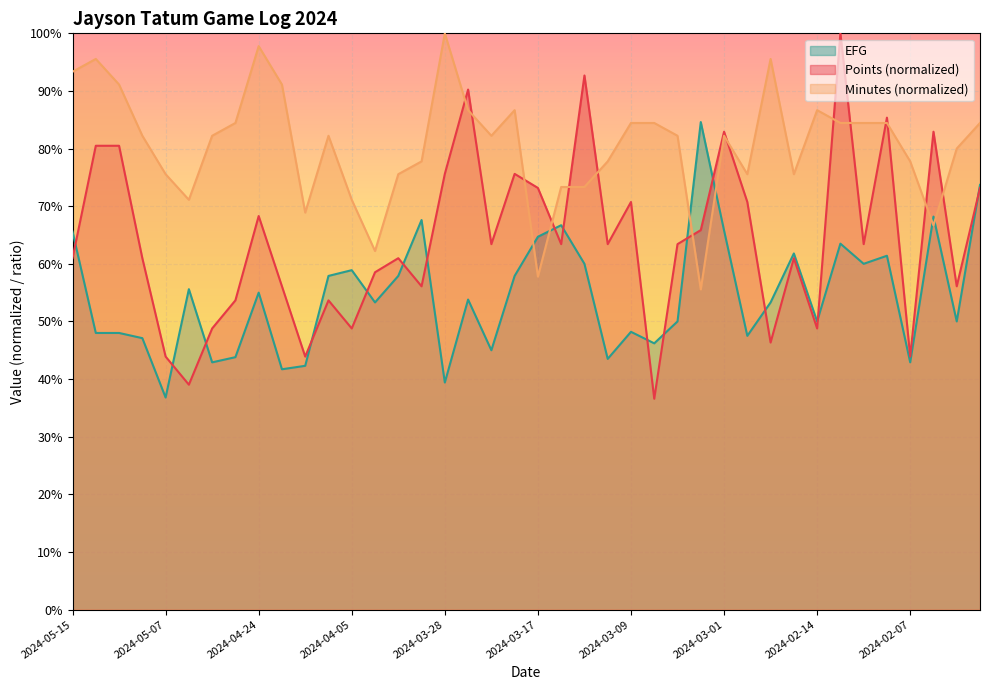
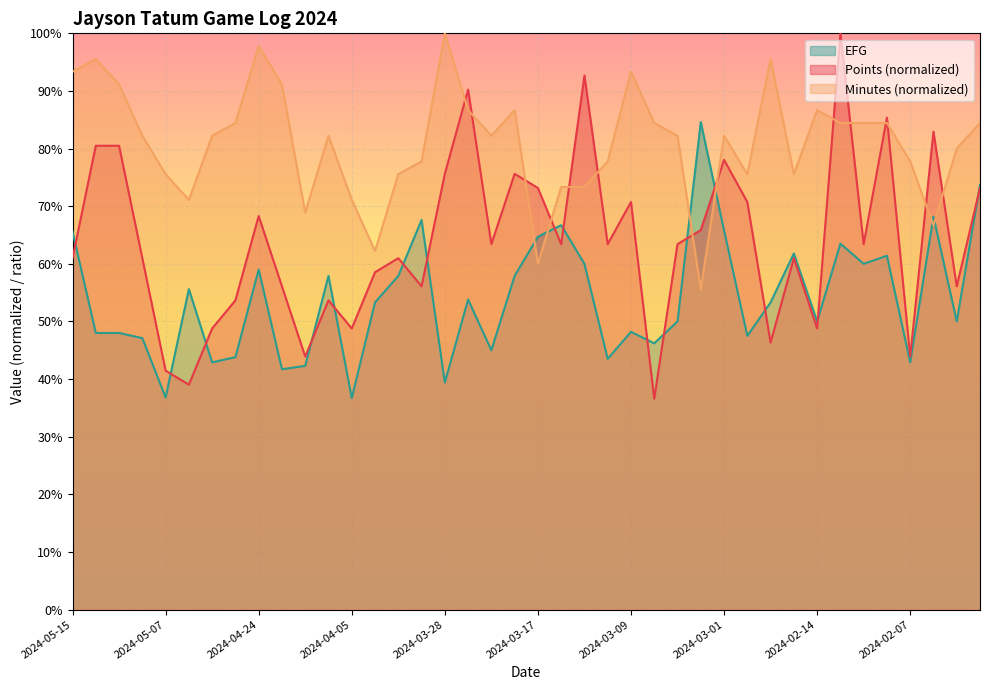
  {
    "EFG": {
      "2024-05-15": "66%",
      "2024-05-07": "37%",
-     "2024-04-24": "55%",
-     "2024-04-05": "59%",
+     "2024-04-24": "59%",
+     "2024-04-05": "37%",
      "2024-03-28": "39%",
      "2024-03-17": "65%",
      "2024-03-09": "48%",
      "2024-03-01": "66%",
      "2024-02-14": "50%",
      "2024-02-07": "43%"
    },
    "Points (normalized)": {
      "2024-05-15": "61%",
-     "2024-05-07": "44%",
+     "2024-05-07": "41%",
      "2024-04-24": "68%",
      "2024-04-05": "49%",
      "2024-03-28": "76%",
      "2024-03-17": "73%",
      "2024-03-09": "71%",
-     "2024-03-01": "83%",
+     "2024-03-01": "78%",
      "2024-02-14": "49%",
      "2024-02-07": "44%"
    },
    "Minutes (normalized)": {
      "2024-05-15": "93%",
      "2024-05-07": "76%",
      "2024-04-24": "98%",
      "2024-04-05": "71%",
      "2024-03-28": "100%",
-     "2024-03-17": "58%",
-     "2024-03-09": "84%",
+     "2024-03-17": "60%",
+     "2024-03-09": "93%",
      "2024-03-01": "82%",
      "2024-02-14": "87%",
      "2024-02-07": "78%"
    }
  }
